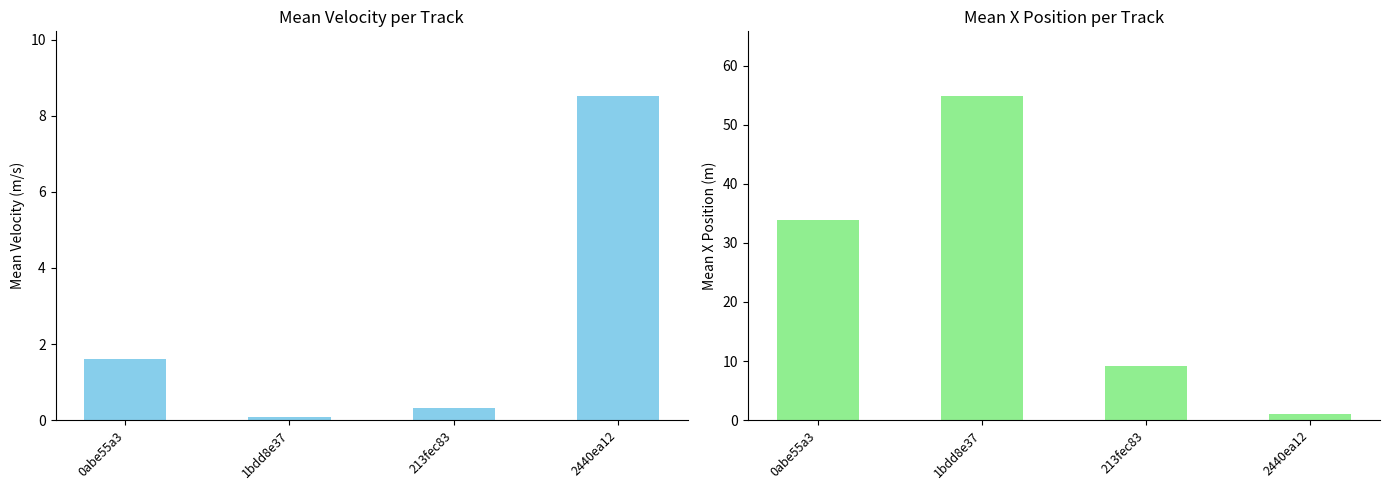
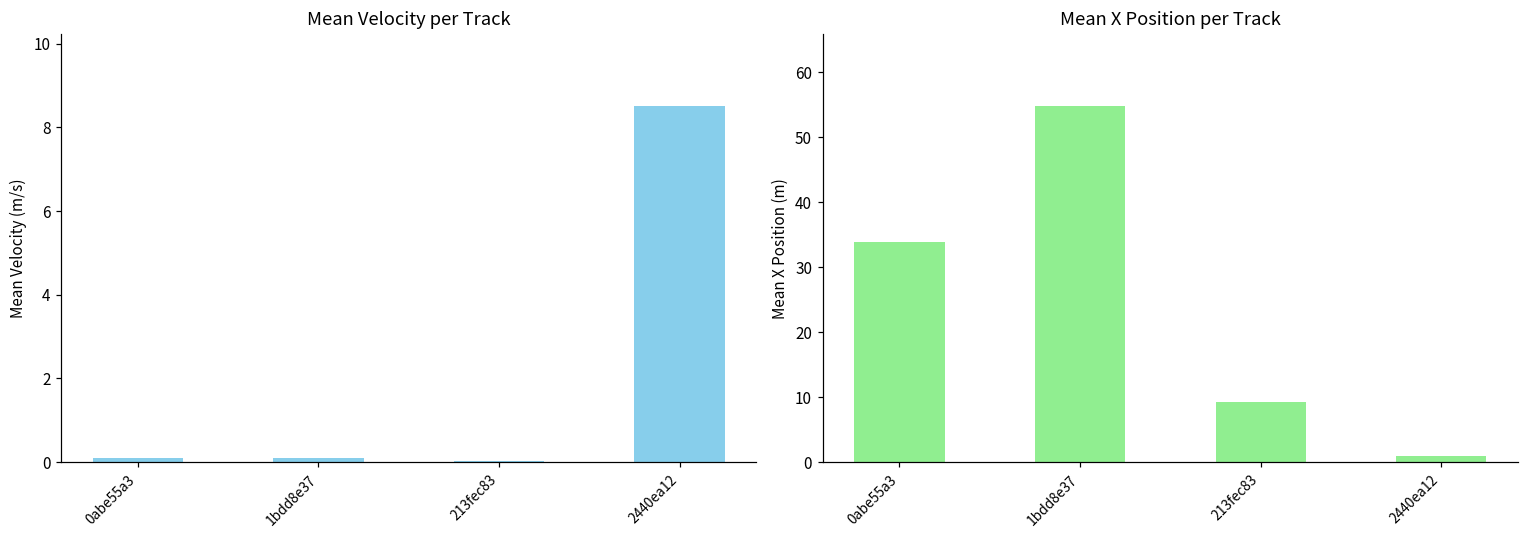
  {
    "Mean Velocity per Track": {
-     "0abe55a3": 1.6,
+     "0abe55a3": 0.1,
      "1bdd8e37": 0.1,
-     "213fec83": 0.3,
+     "213fec83": 0.0,
      "2440ea12": 8.5
    },
    "Mean X Position per Track": {
      "0abe55a3": 34,
      "1bdd8e37": 55,
      "213fec83": 9,
      "2440ea12": 1
    }
  }
